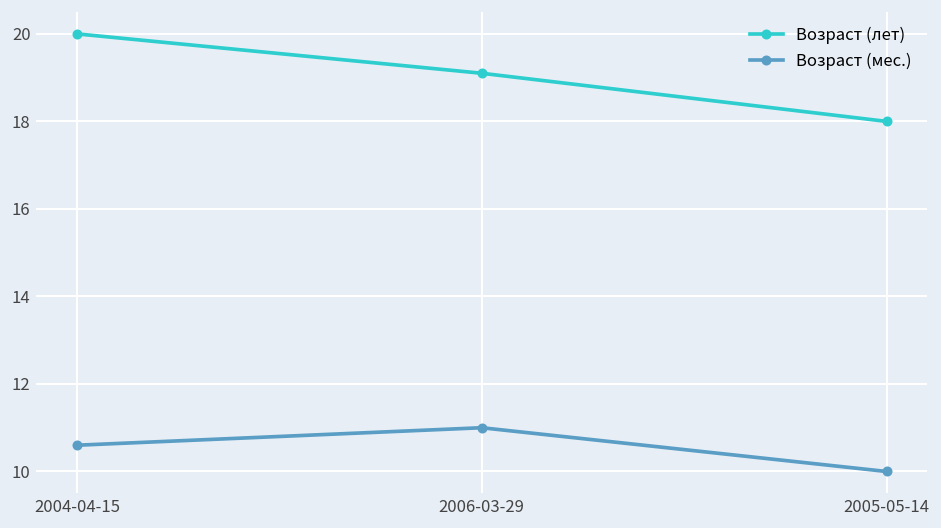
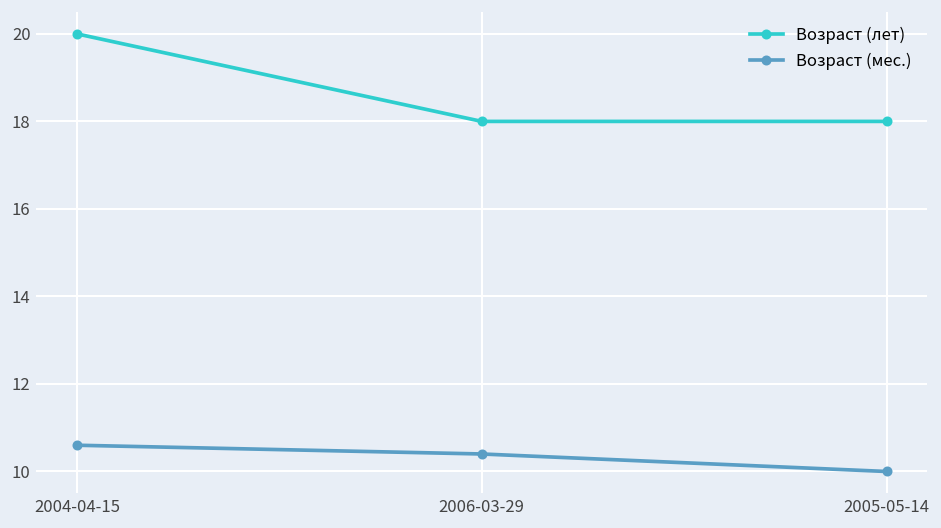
  {
    "Возраст (лет)": {
      "2004-04-15": 20.0,
-     "2006-03-29": 19.1,
+     "2006-03-29": 18.0,
      "2005-05-14": 18.0
    },
    "Возраст (мес.)": {
      "2004-04-15": 10.6,
-     "2006-03-29": 11.0,
+     "2006-03-29": 10.4,
      "2005-05-14": 10.0
    }
  }
